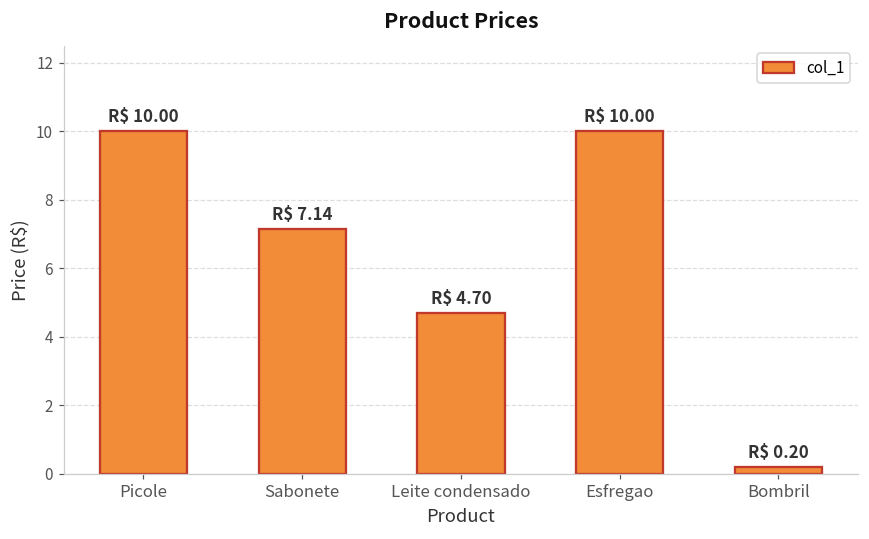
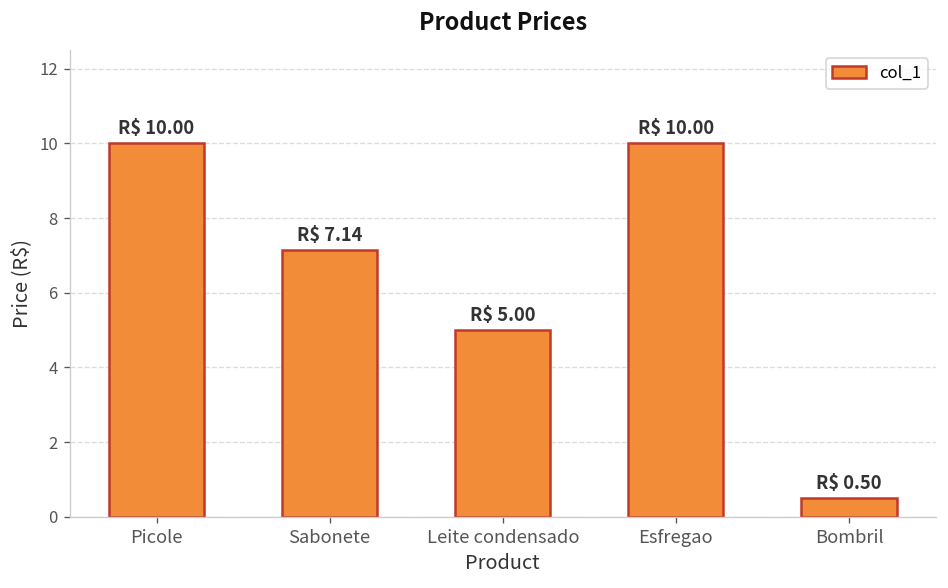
  {
    "Picole": 10.00,
    "Sabonete": 7.14,
-   "Leite condensado": 4.70,
+   "Leite condensado": 5.00,
    "Esfregao": 10.00,
-   "Bombril": 0.20
+   "Bombril": 0.50
  }
